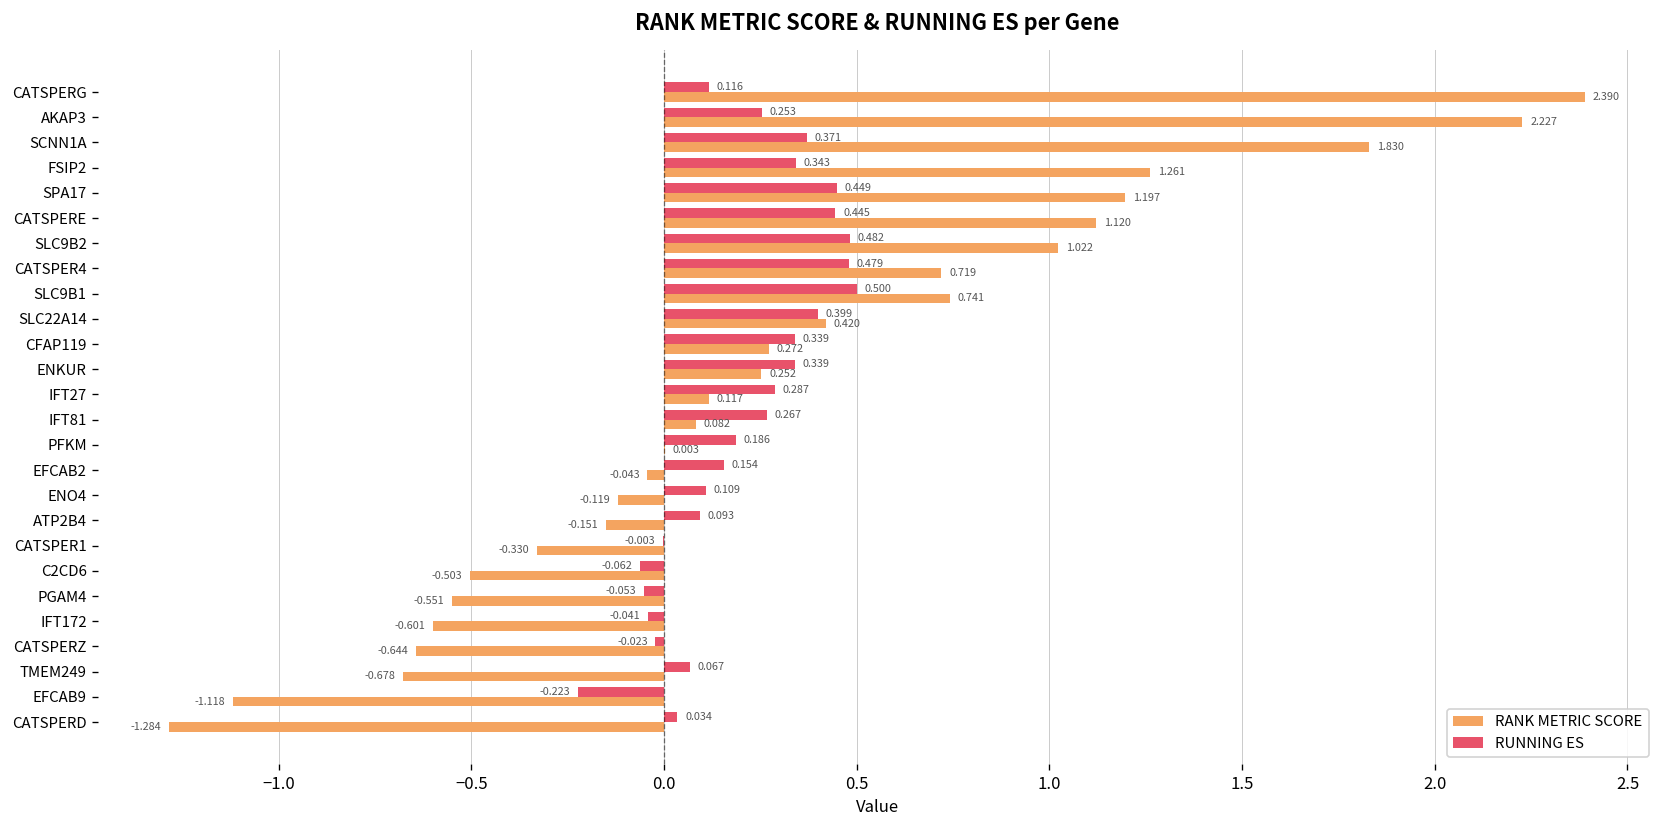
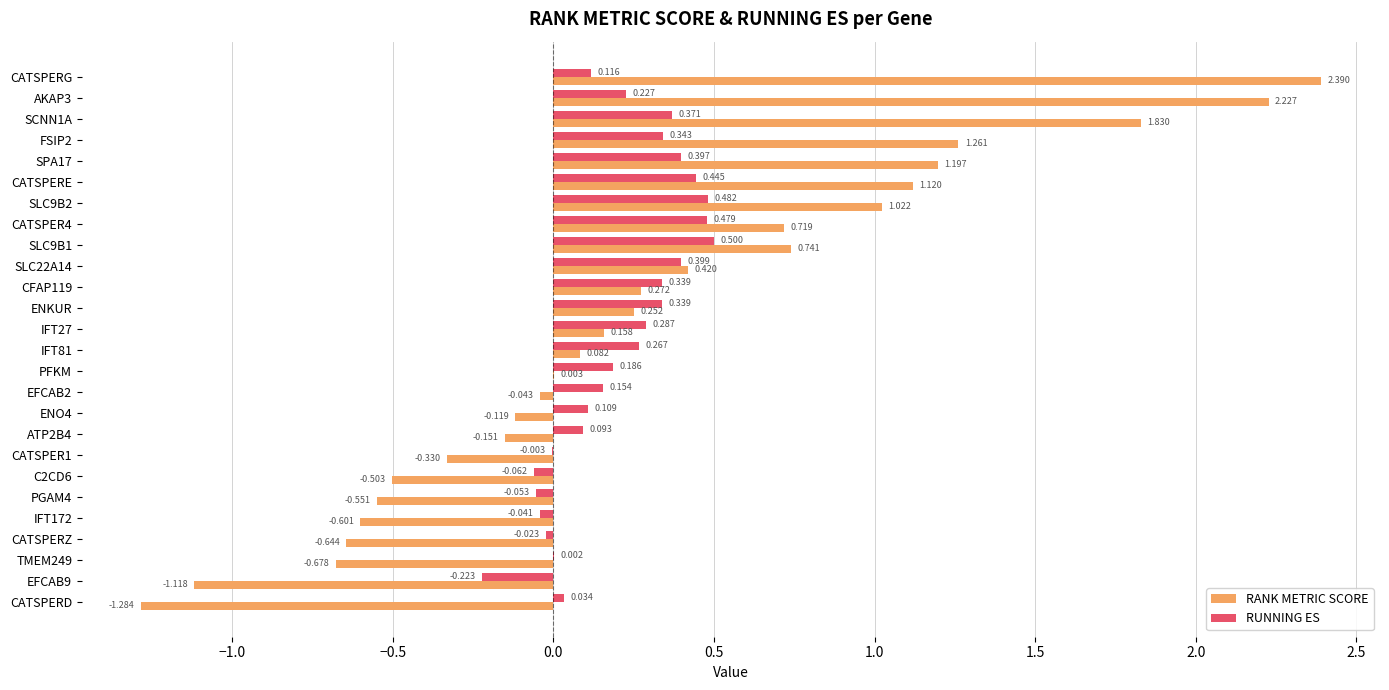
  {
    "RANK METRIC SCORE": {
      "CATSPERG": 2.390,
      "AKAP3": 2.227,
      "SCNN1A": 1.830,
      "FSIP2": 1.261,
      "SPA17": 1.197,
      "CATSPERE": 1.120,
      "SLC9B2": 1.022,
      "CATSPER4": 0.719,
      "SLC9B1": 0.741,
      "SLC22A14": 0.420,
      "CFAP119": 0.272,
      "ENKUR": 0.252,
-     "IFT27": 0.117,
+     "IFT27": 0.158,
      "IFT81": 0.082,
      "PFKM": 0.003,
      "EFCAB2": -0.043,
      "ENO4": -0.119,
      "ATP2B4": -0.151,
      "CATSPER1": -0.330,
      "C2CD6": -0.503,
      "PGAM4": -0.551,
      "IFT172": -0.601,
      "CATSPERZ": -0.644,
      "TMEM249": -0.678,
      "EFCAB9": -1.118,
      "CATSPERD": -1.284
    },
    "RUNNING ES": {
      "CATSPERG": 0.116,
-     "AKAP3": 0.253,
+     "AKAP3": 0.227,
      "SCNN1A": 0.371,
      "FSIP2": 0.343,
-     "SPA17": 0.449,
+     "SPA17": 0.397,
      "CATSPERE": 0.445,
      "SLC9B2": 0.482,
      "CATSPER4": 0.479,
      "SLC9B1": 0.500,
      "SLC22A14": 0.399,
      "CFAP119": 0.339,
      "ENKUR": 0.339,
      "IFT27": 0.287,
      "IFT81": 0.267,
      "PFKM": 0.186,
      "EFCAB2": 0.154,
      "ENO4": 0.109,
      "ATP2B4": 0.093,
      "CATSPER1": -0.003,
      "C2CD6": -0.062,
      "PGAM4": -0.053,
      "IFT172": -0.041,
      "CATSPERZ": -0.023,
-     "TMEM249": 0.067,
+     "TMEM249": 0.002,
      "EFCAB9": -0.223,
      "CATSPERD": 0.034
    }
  }
